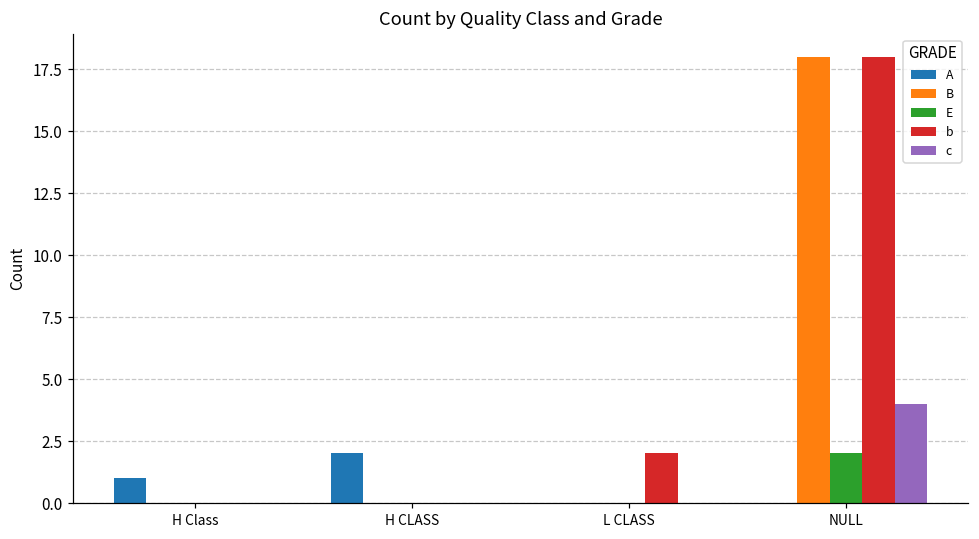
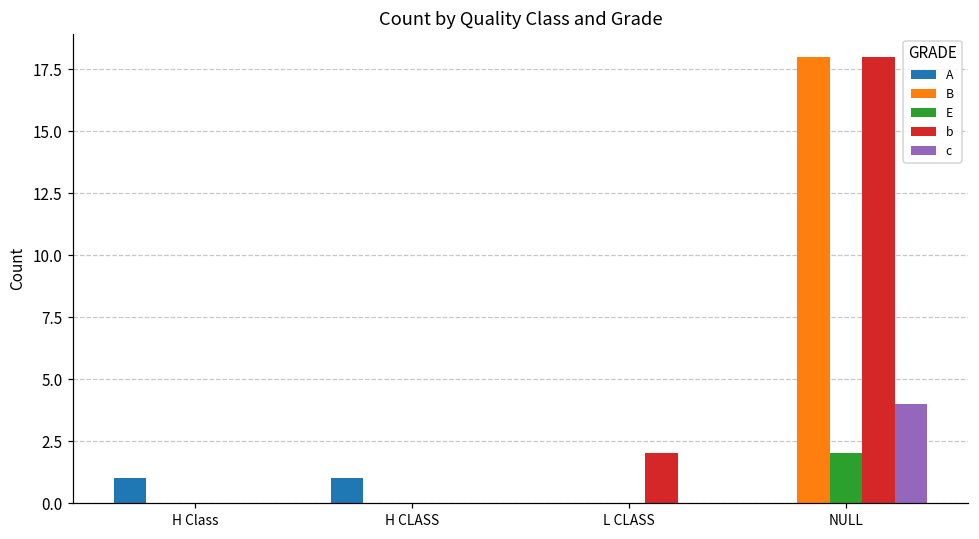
  {
    "A": {
      "H Class": 1,
-     "H CLASS": 2,
+     "H CLASS": 1,
      "L CLASS": 0,
      "NULL": 0
    },
    "B": {
      "H Class": 0,
      "H CLASS": 0,
      "L CLASS": 0,
      "NULL": 18
    },
    "E": {
      "H Class": 0,
      "H CLASS": 0,
      "L CLASS": 0,
      "NULL": 2
    },
    "b": {
      "H Class": 0,
      "H CLASS": 0,
      "L CLASS": 2,
      "NULL": 18
    },
    "c": {
      "H Class": 0,
      "H CLASS": 0,
      "L CLASS": 0,
      "NULL": 4
    }
  }
